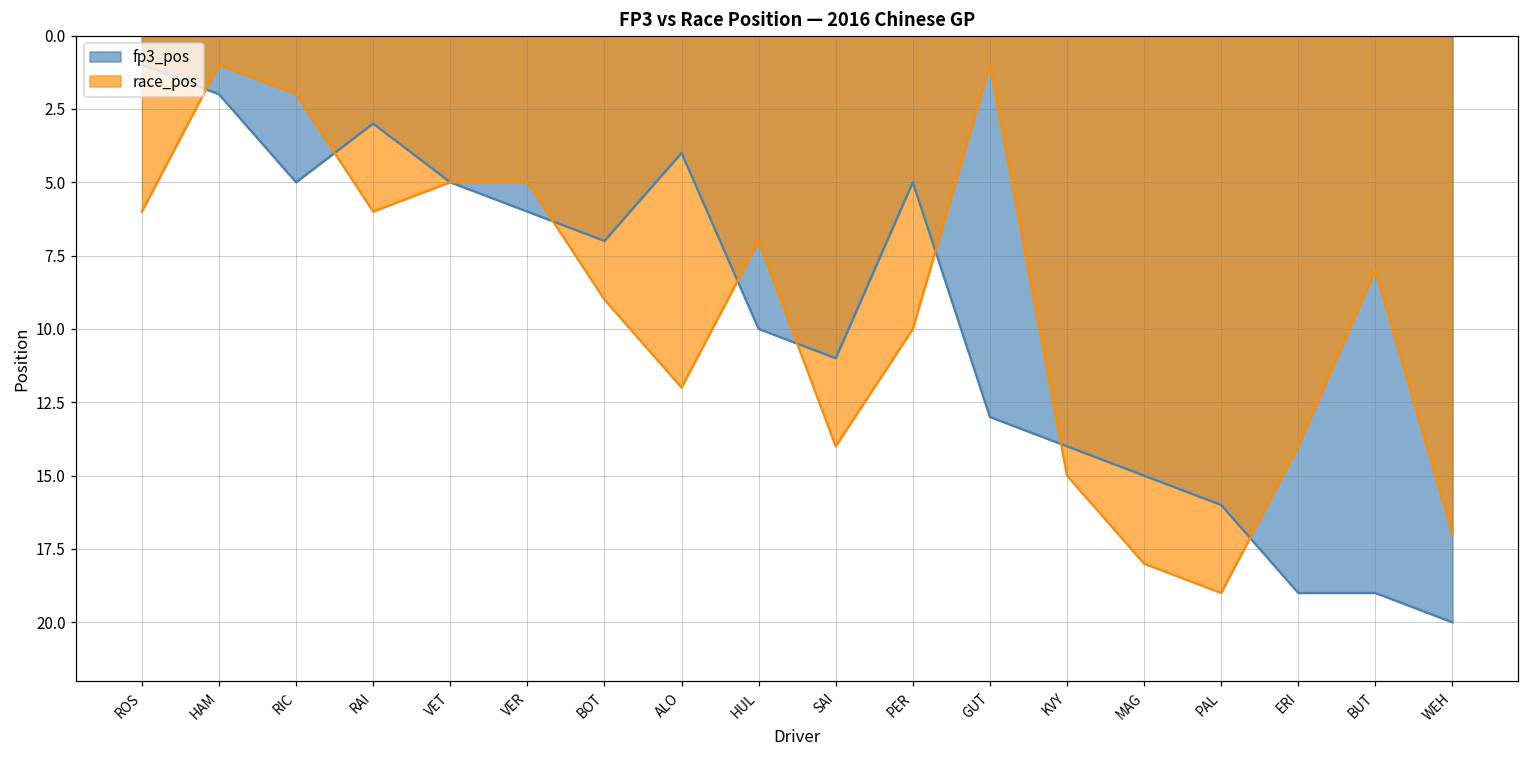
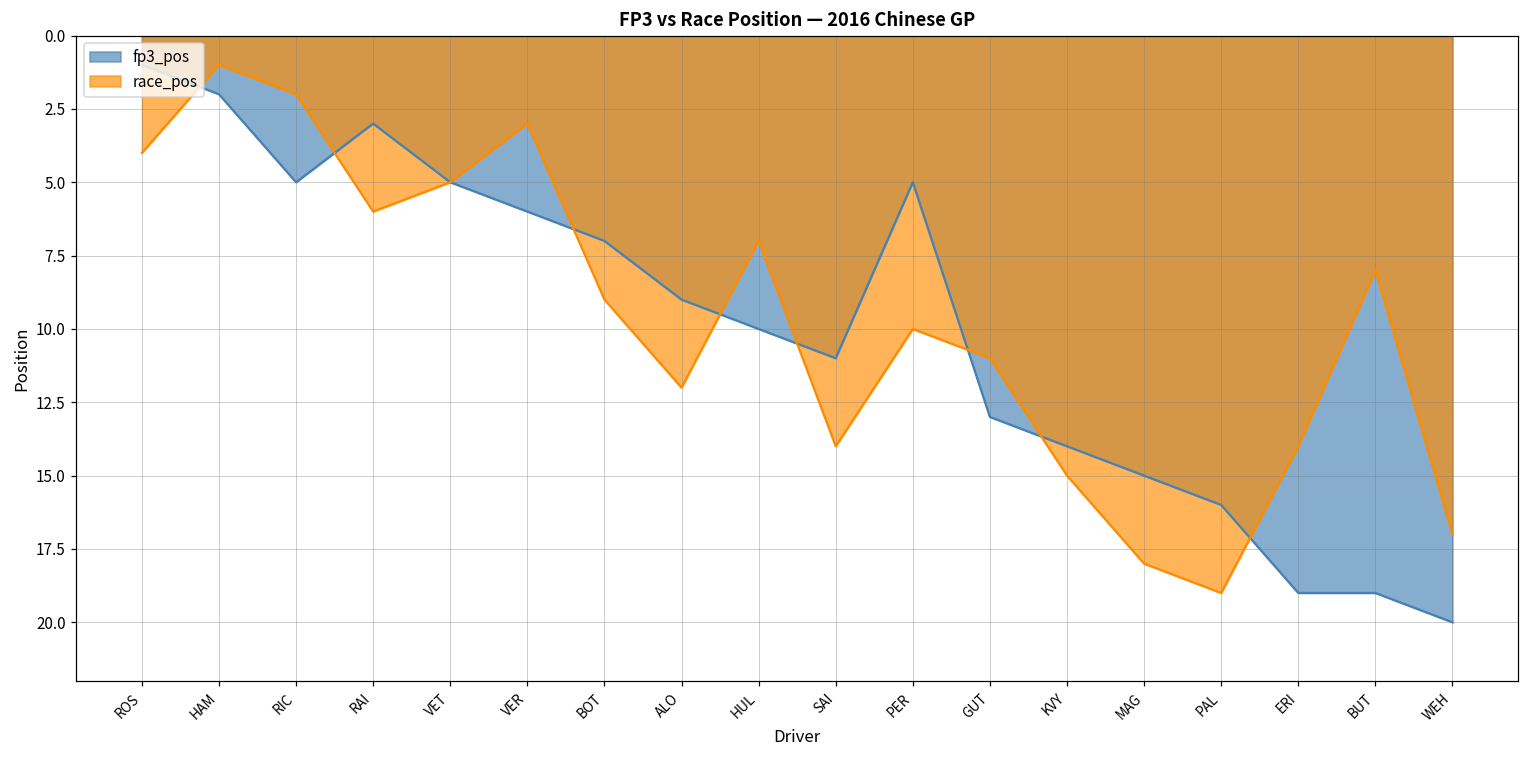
  {
    "fp3_pos": {
      "HAM": 2,
      "RIC": 5,
      "RAI": 3,
      "VER": 6,
      "BOT": 7,
-     "ALO": 4,
+     "ALO": 9,
      "HUL": 10,
      "SAI": 11,
      "PER": 5,
      "GUT": 13,
      "KVY": 14,
      "MAG": 15,
      "PAL": 16,
      "ERI": 19,
      "BUT": 19,
      "WEH": 20
    },
    "race_pos": {
-     "ROS": 6,
+     "ROS": 4,
      "HAM": 1,
      "RIC": 2,
      "RAI": 6,
-     "VER": 5,
+     "VER": 3,
      "BOT": 9,
      "ALO": 12,
      "HUL": 7,
      "SAI": 14,
      "PER": 10,
-     "GUT": 1,
+     "GUT": 11,
      "KVY": 15,
      "MAG": 18,
      "PAL": 19,
      "ERI": 14,
      "BUT": 8,
      "WEH": 17
    }
  }
